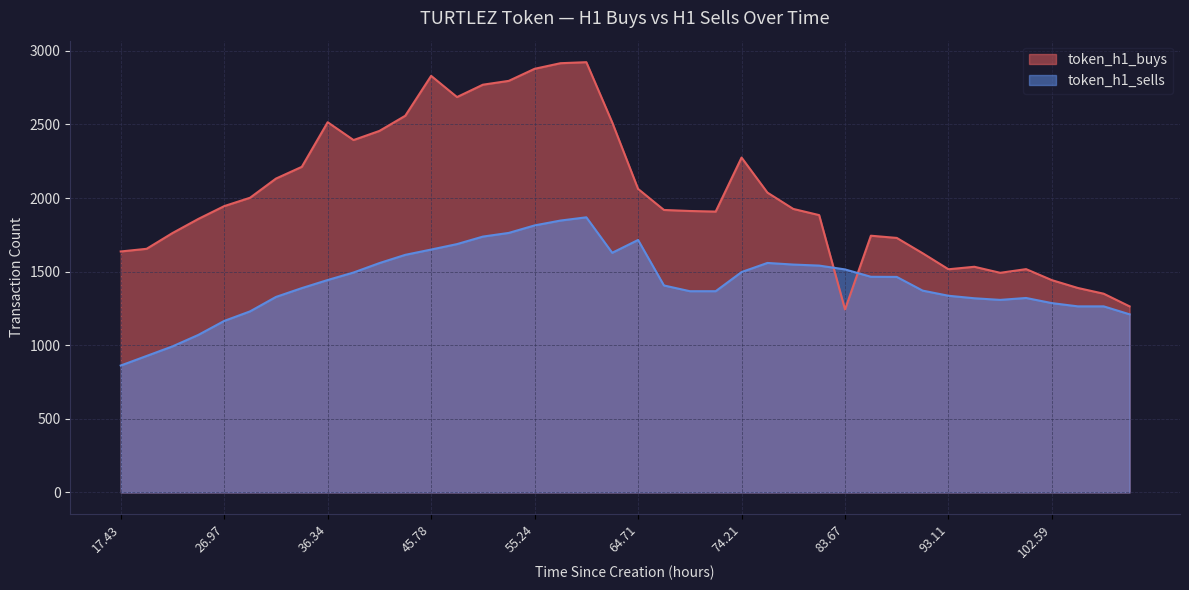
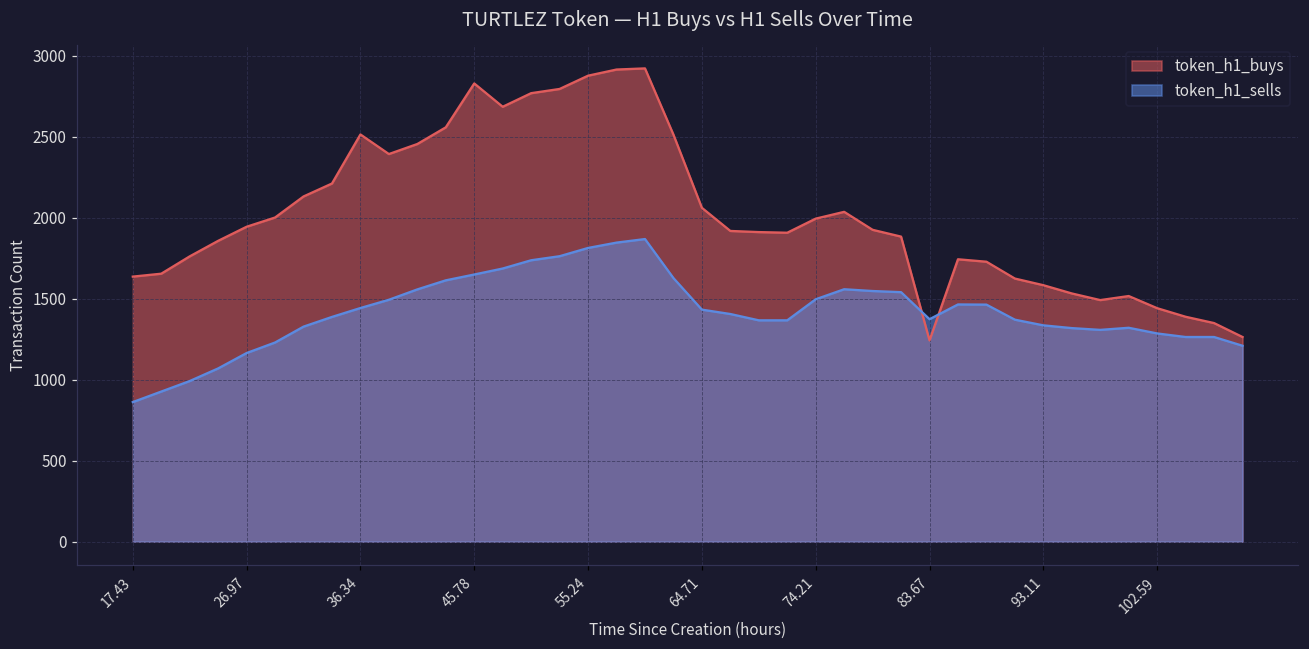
  {
    "token_h1_buys": {
      "17.43": 1640,
      "26.97": 1950,
      "36.34": 2520,
      "45.78": 2830,
      "55.24": 2880,
      "64.71": 2060,
-     "74.21": 2280,
+     "74.21": 2000,
      "83.67": 1240,
-     "93.11": 1520,
+     "93.11": 1580,
      "102.59": 1440
    },
    "token_h1_sells": {
      "17.43": 860,
      "26.97": 1170,
      "36.34": 1440,
      "45.78": 1650,
      "55.24": 1810,
-     "64.71": 1720,
+     "64.71": 1430,
      "74.21": 1500,
-     "83.67": 1520,
+     "83.67": 1370,
      "93.11": 1340,
      "102.59": 1290
    }
  }
